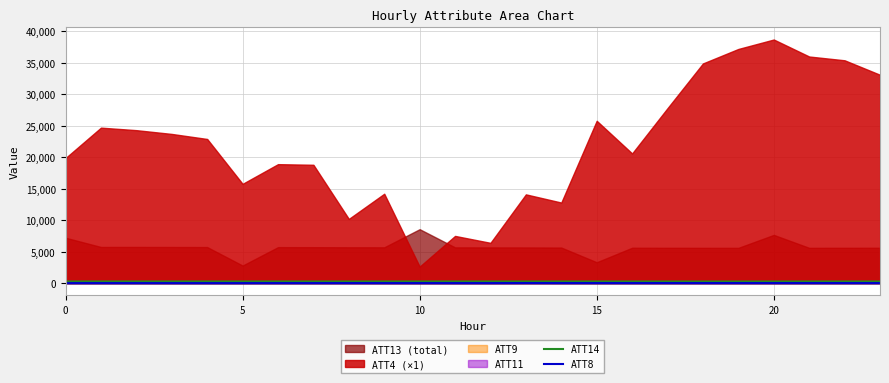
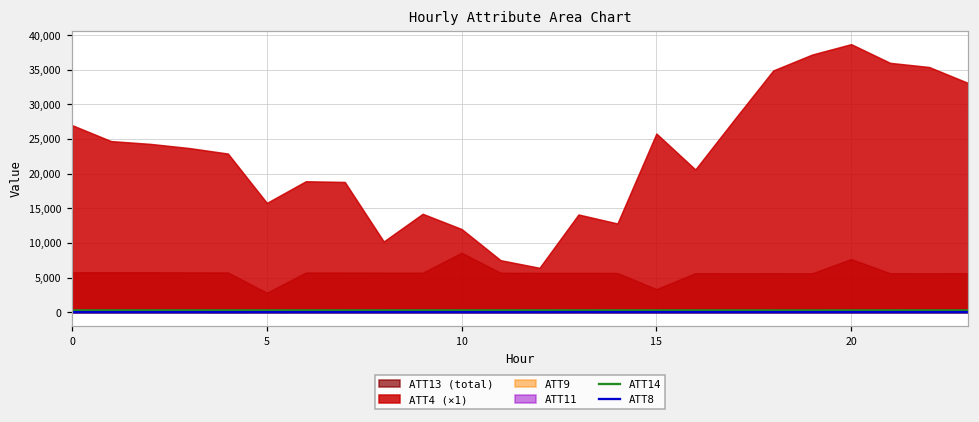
  {
    "ATT13 (total)": {
-     "0": "7,000",
+     "0": "6,000",
      "5": "3,000",
      "10": "9,000",
      "15": "3,000",
      "20": "8,000"
    },
    "ATT4 (×1)": {
-     "0": "20,000",
+     "0": "27,000",
      "5": "16,000",
-     "10": "3,000",
+     "10": "12,000",
      "15": "26,000",
      "20": "39,000"
    }
  }
